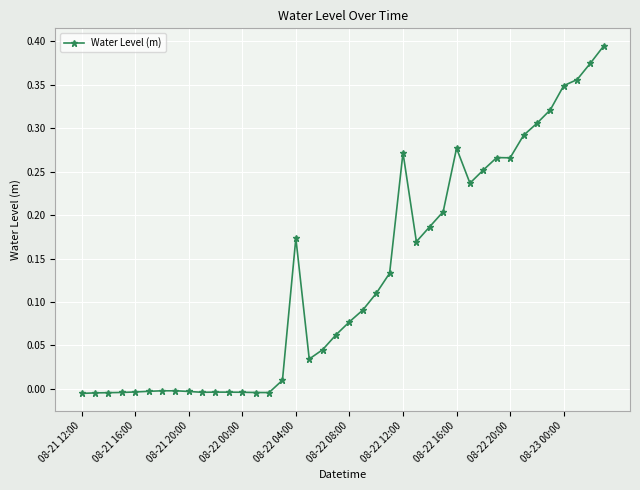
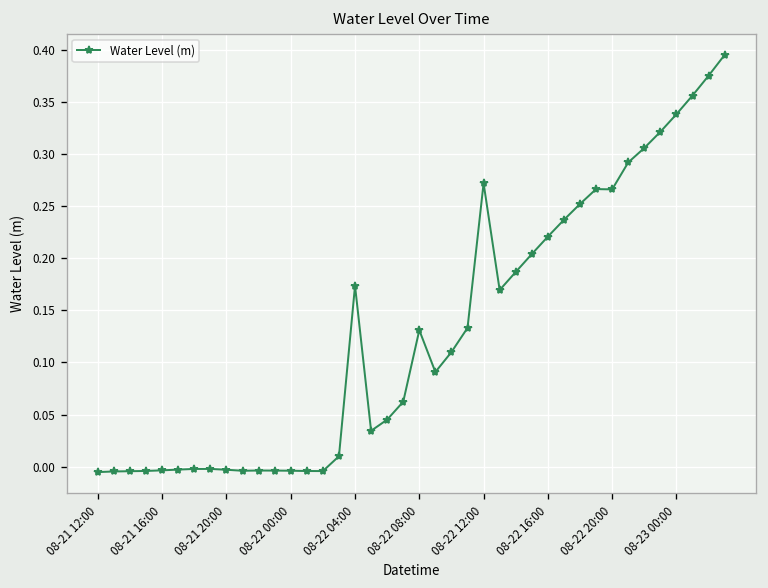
  {
    "08-21 12:00": -0.01,
    "08-21 16:00": 0.00,
    "08-21 20:00": 0.00,
    "08-22 00:00": 0.00,
    "08-22 04:00": 0.17,
-   "08-22 08:00": 0.08,
+   "08-22 08:00": 0.13,
    "08-22 12:00": 0.27,
-   "08-22 16:00": 0.28,
+   "08-22 16:00": 0.22,
    "08-22 20:00": 0.27,
-   "08-23 00:00": 0.35
+   "08-23 00:00": 0.34
  }
